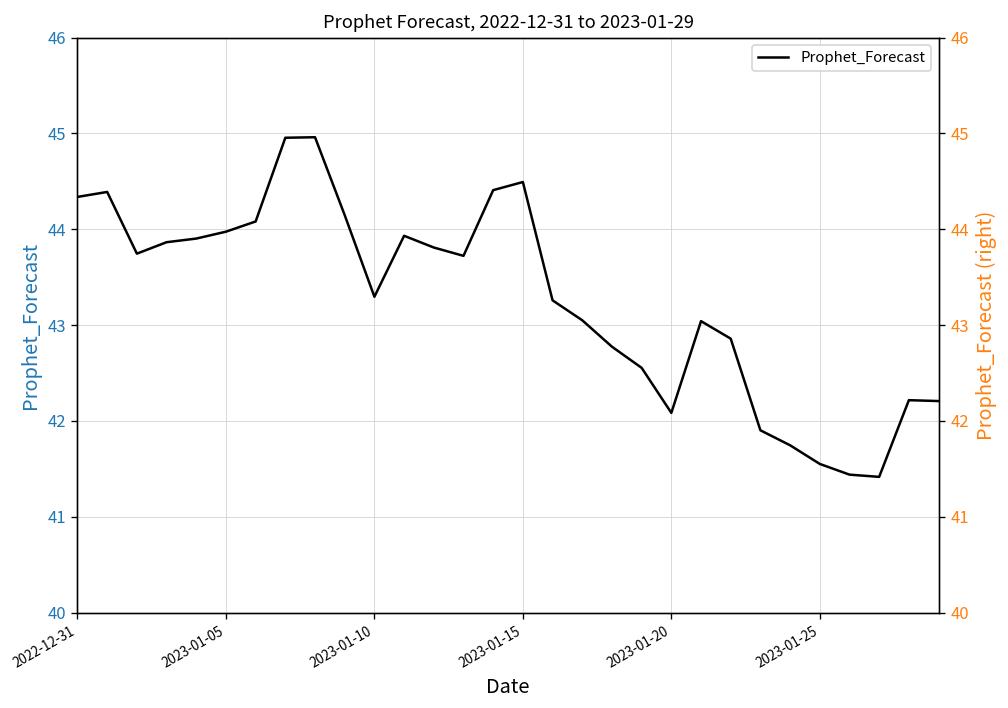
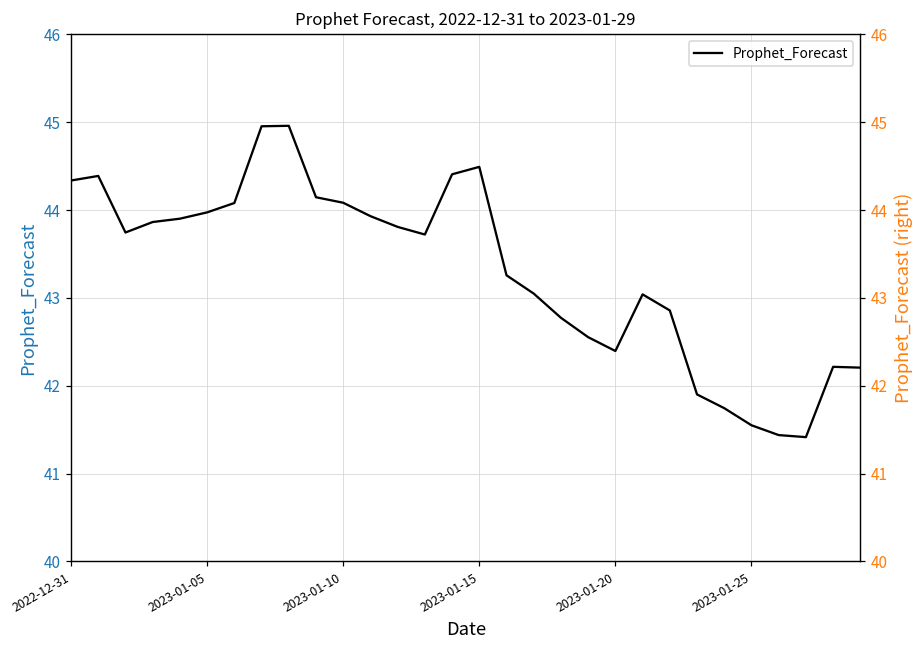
  {
    "2022-12-31": 44.3,
    "2023-01-05": 44.0,
-   "2023-01-10": 43.3,
+   "2023-01-10": 44.1,
    "2023-01-15": 44.5,
-   "2023-01-20": 42.1,
+   "2023-01-20": 42.4,
    "2023-01-25": 41.6
  }
